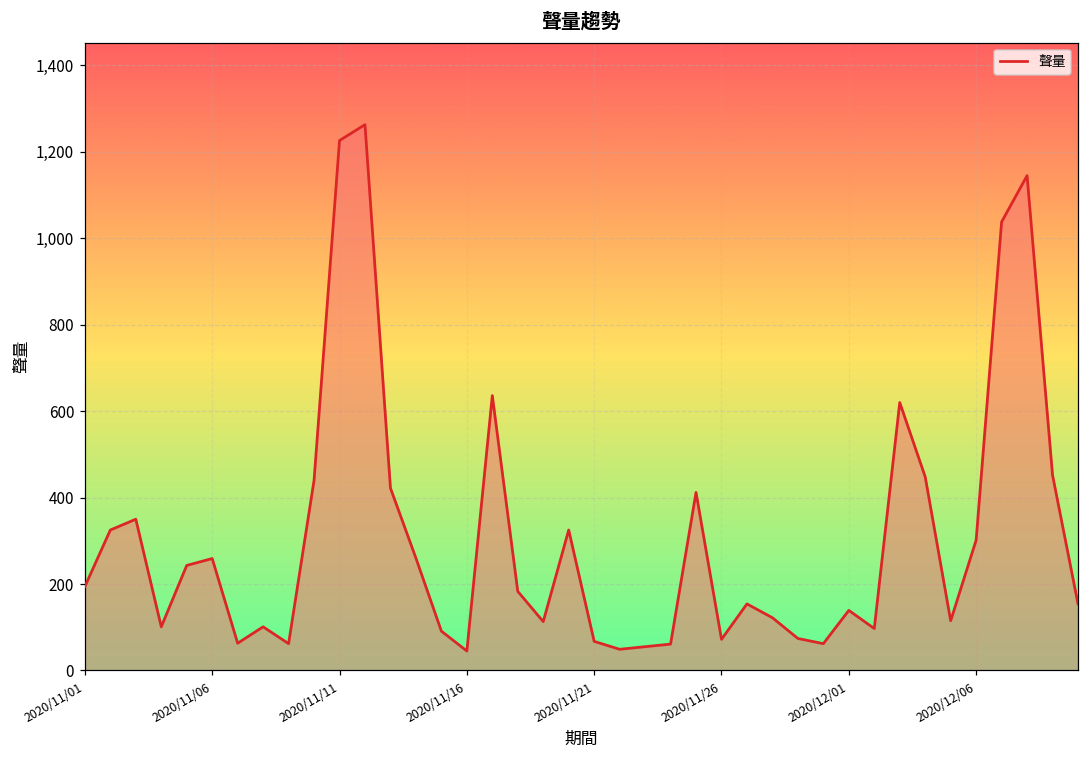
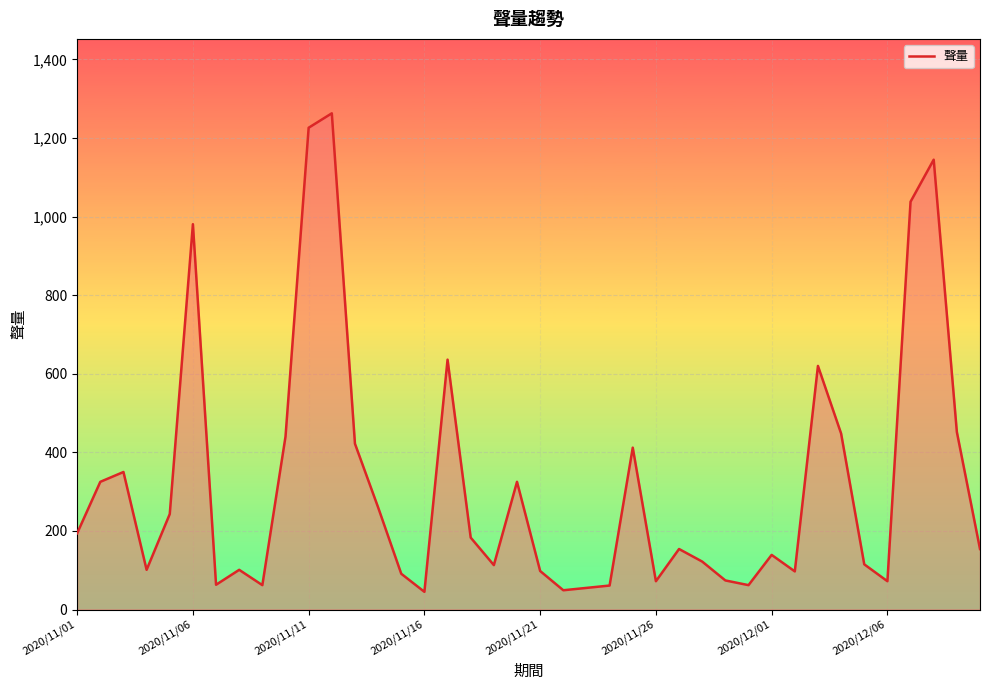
  {
    "2020/11/01": "190",
-   "2020/11/06": "260",
+   "2020/11/06": "980",
    "2020/11/11": "1,230",
    "2020/11/16": "50",
-   "2020/11/21": "70",
+   "2020/11/21": "100",
    "2020/11/26": "70",
    "2020/12/01": "140",
-   "2020/12/06": "300"
+   "2020/12/06": "70"
  }
